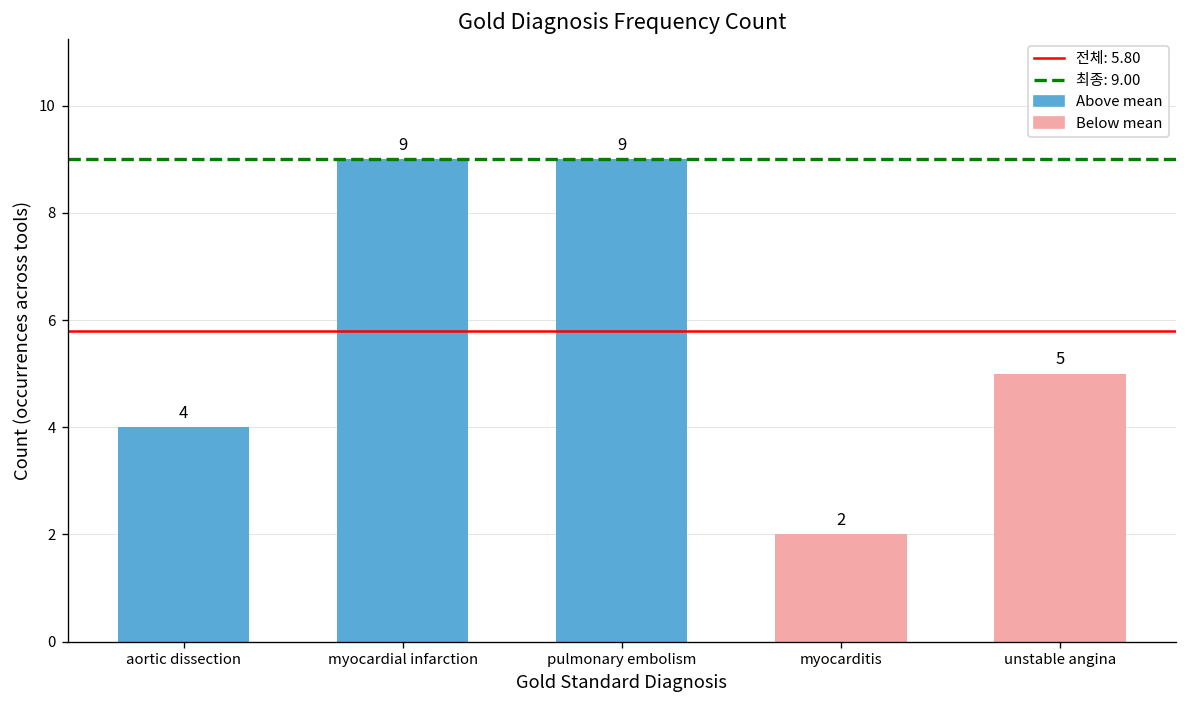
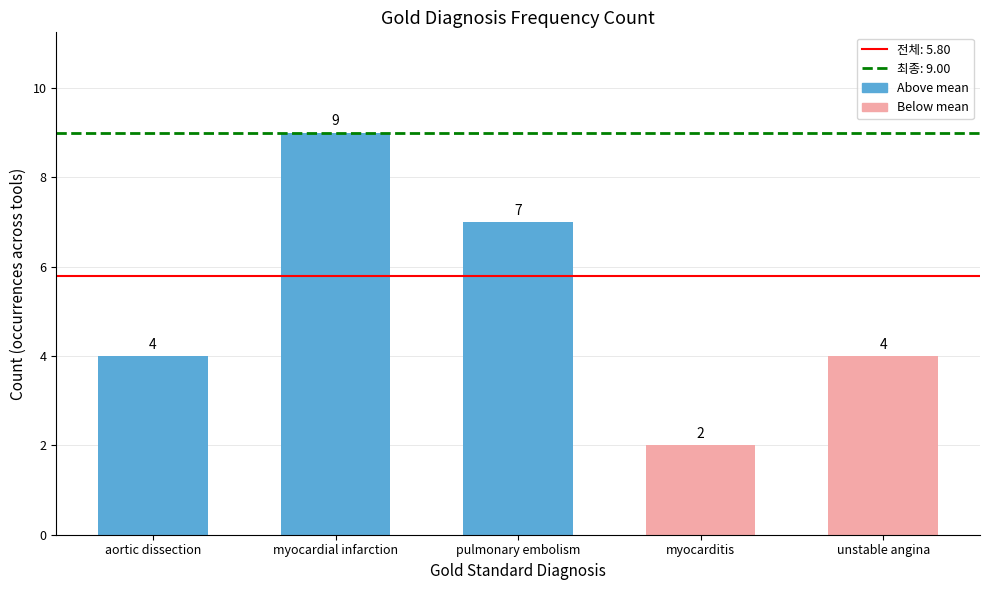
  {
    "aortic dissection": 4,
    "myocardial infarction": 9,
-   "pulmonary embolism": 9,
+   "pulmonary embolism": 7,
    "myocarditis": 2,
-   "unstable angina": 5
+   "unstable angina": 4
  }
